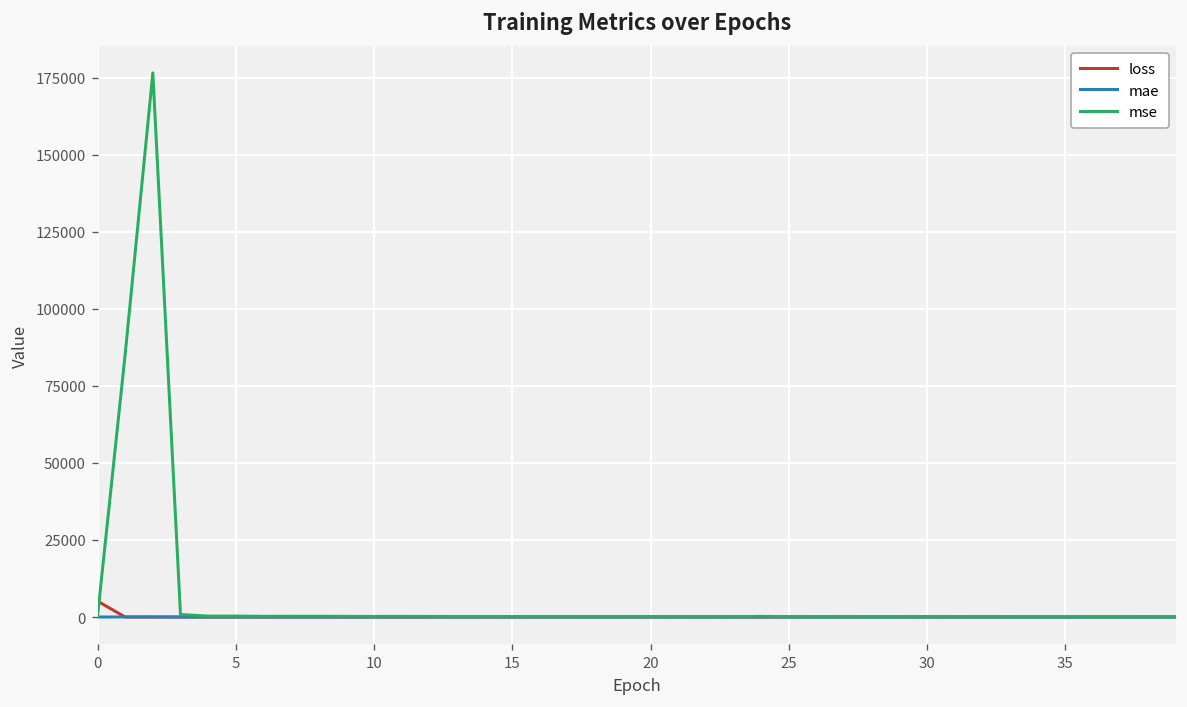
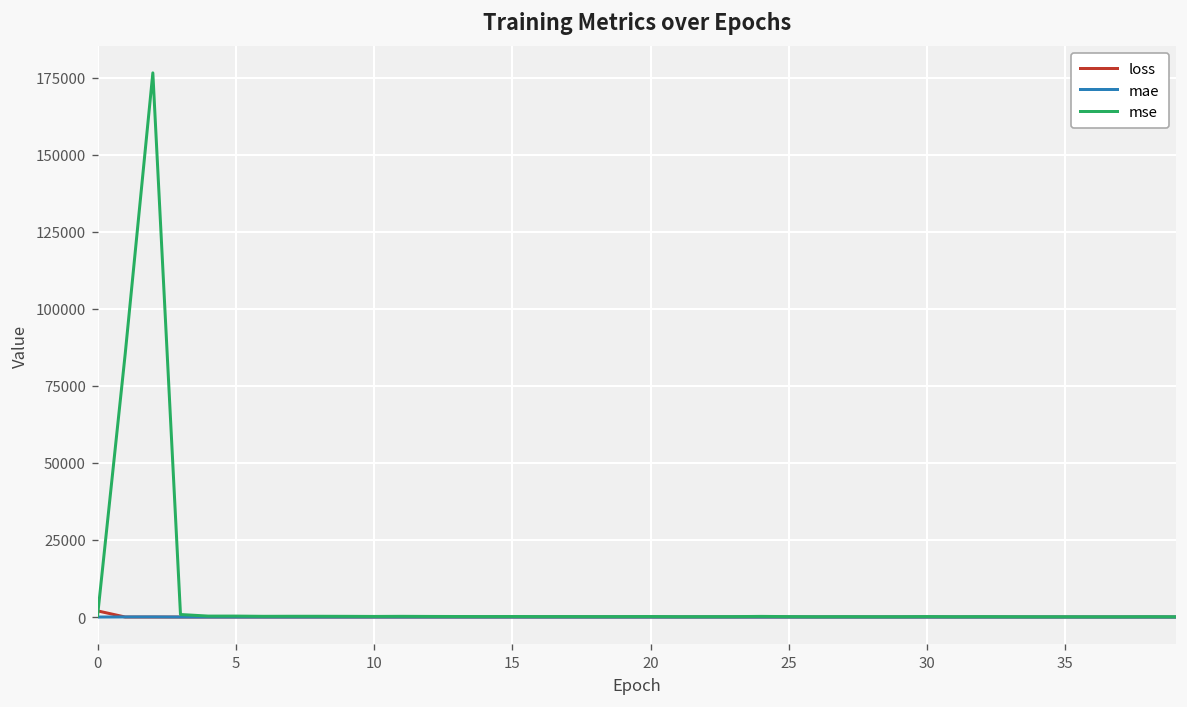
  {
    "loss": {
-     "0": 5000
+     "0": 2000
    }
  }
